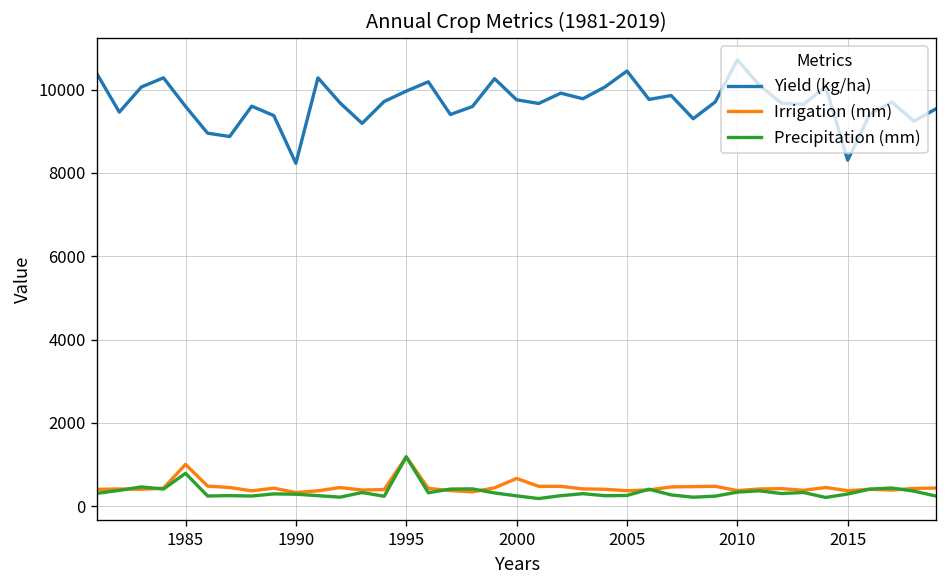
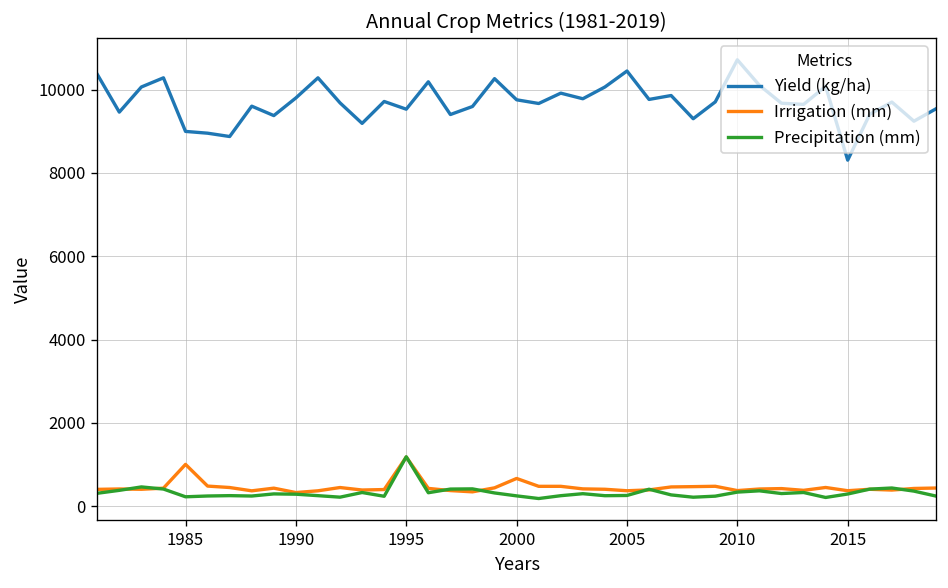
  {
    "Yield (kg/ha)": {
-     "1985": 9600,
-     "1990": 8200,
-     "1995": 10000,
+     "1985": 9000,
+     "1990": 9800,
+     "1995": 9500,
      "2000": 9800,
      "2005": 10400,
      "2015": 8300
    },
    "Irrigation (mm)": {
      "1985": 1000,
      "2000": 700,
      "2005": 400,
      "2015": 400
    },
    "Precipitation (mm)": {
-     "1985": 800,
+     "1985": 200,
      "2000": 200,
      "2005": 300,
      "2015": 300
    }
  }
